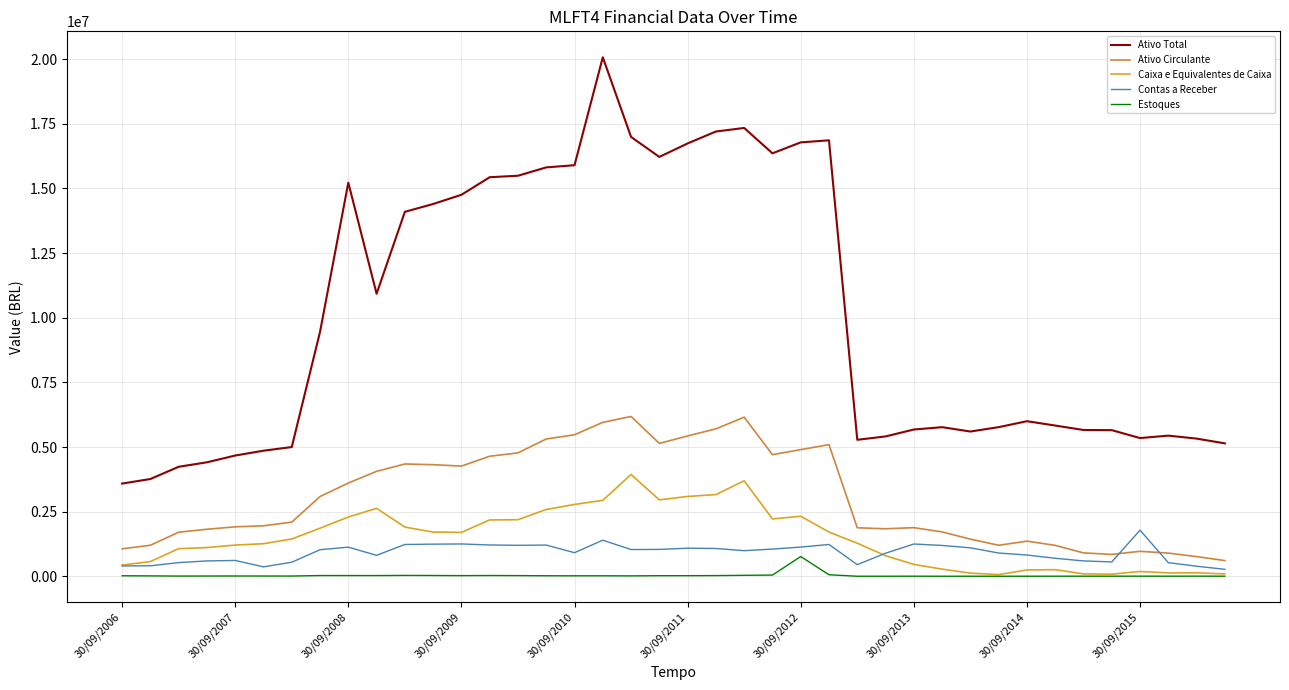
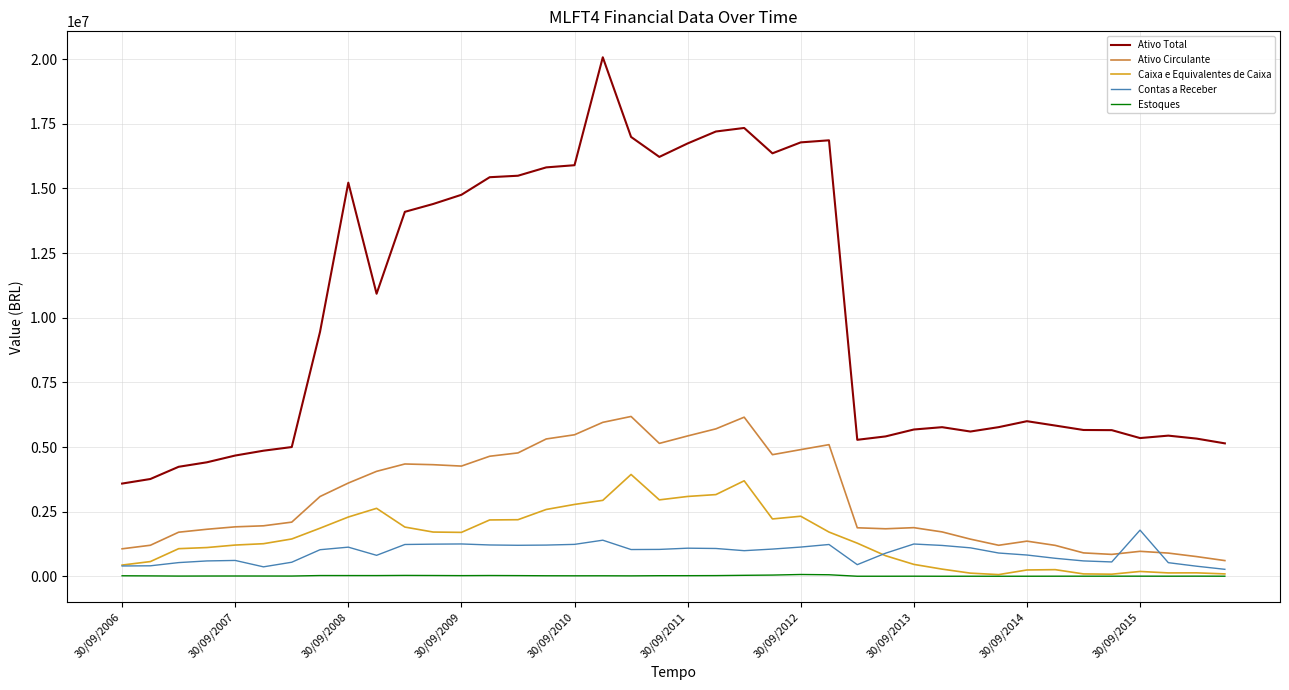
  {
    "Ativo Total": {
      "30/09/2006": 3600000,
      "30/09/2007": 4700000,
      "30/09/2008": 15200000,
      "30/09/2009": 14800000,
      "30/09/2010": 15900000,
      "30/09/2011": 16700000,
      "30/09/2012": 16800000,
      "30/09/2013": 5700000,
      "30/09/2014": 6000000,
      "30/09/2015": 5300000
    },
    "Contas a Receber": {
      "30/09/2007": 600000,
      "30/09/2008": 1100000,
      "30/09/2009": 1300000,
-     "30/09/2010": 900000,
+     "30/09/2010": 1200000,
      "30/09/2011": 1100000,
      "30/09/2012": 1100000,
      "30/09/2013": 1300000,
      "30/09/2014": 800000,
      "30/09/2015": 1800000
    },
    "Estoques": {
      "30/09/2006": 0,
      "30/09/2007": 0,
      "30/09/2008": 0,
      "30/09/2009": 0,
      "30/09/2010": 0,
      "30/09/2011": 0,
-     "30/09/2012": 800000,
+     "30/09/2012": 100000,
      "30/09/2013": 0,
      "30/09/2014": 0,
      "30/09/2015": 0
    }
  }
